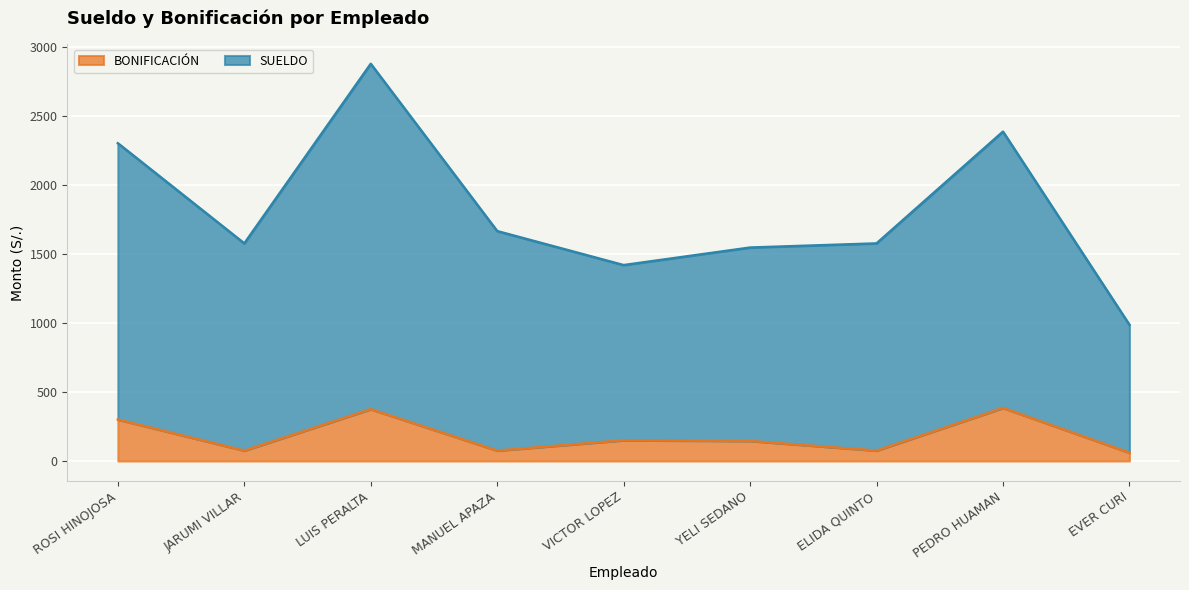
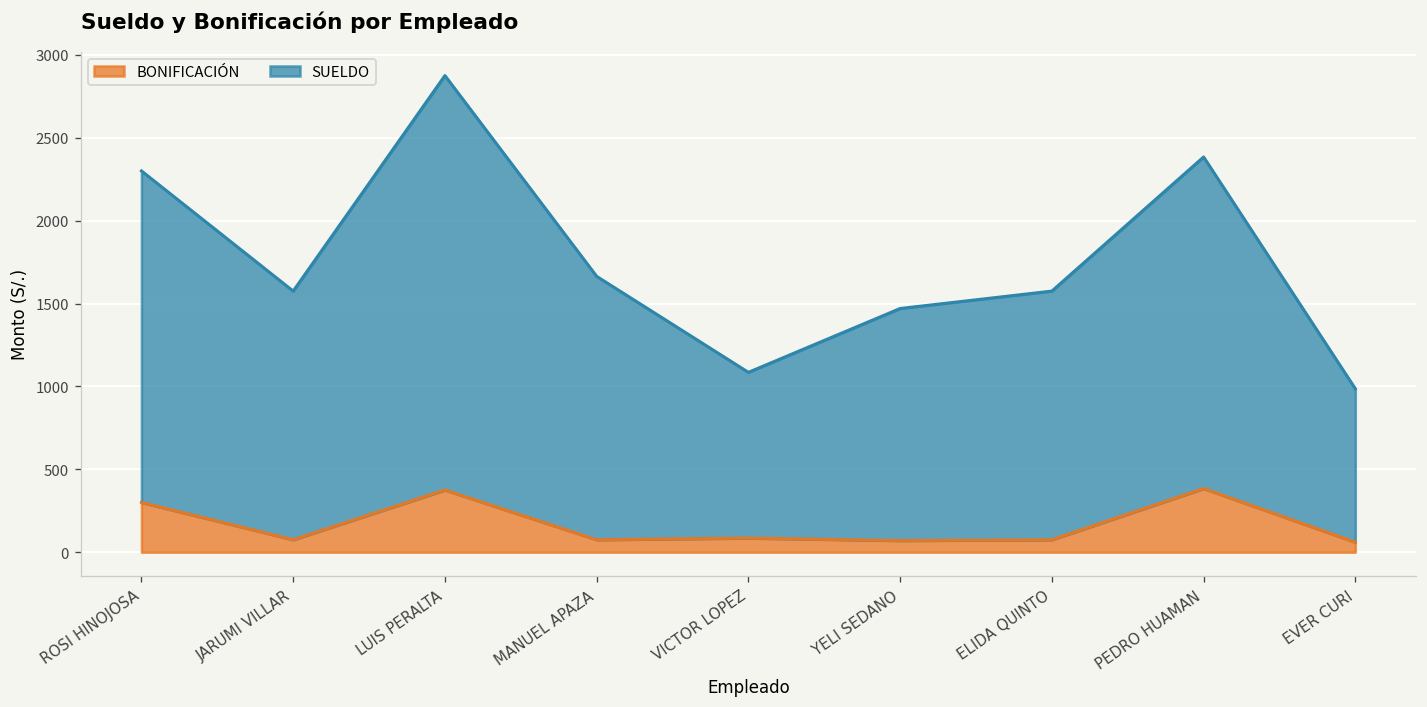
  {
    "BONIFICACIÓN": {
      "ROSI HINOJOSA": 300,
      "JARUMI VILLAR": 80,
      "LUIS PERALTA": 380,
      "MANUEL APAZA": 80,
-     "VICTOR LOPEZ": 150,
-     "YELI SEDANO": 150,
+     "VICTOR LOPEZ": 90,
+     "YELI SEDANO": 70,
      "ELIDA QUINTO": 80,
      "PEDRO HUAMAN": 380,
      "EVER CURI": 60
    },
    "SUELDO": {
      "ROSI HINOJOSA": 2000,
      "JARUMI VILLAR": 1500,
      "LUIS PERALTA": 2500,
      "MANUEL APAZA": 1590,
-     "VICTOR LOPEZ": 1270,
+     "VICTOR LOPEZ": 1000,
      "YELI SEDANO": 1400,
      "ELIDA QUINTO": 1500,
      "PEDRO HUAMAN": 2000,
      "EVER CURI": 930
    }
  }
